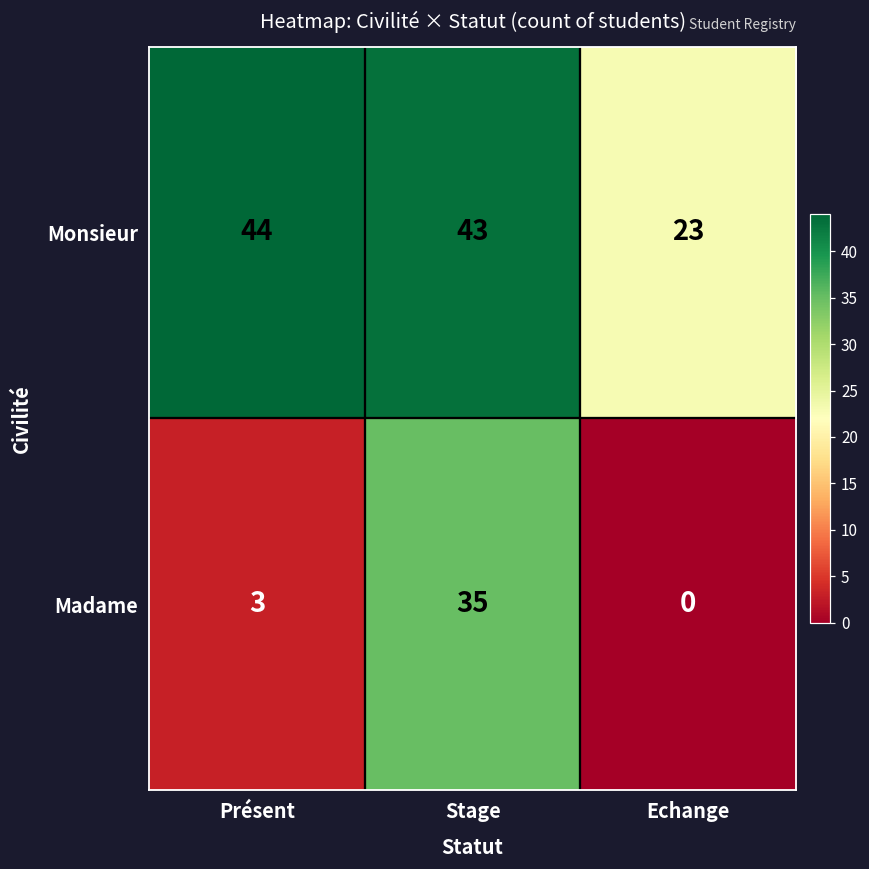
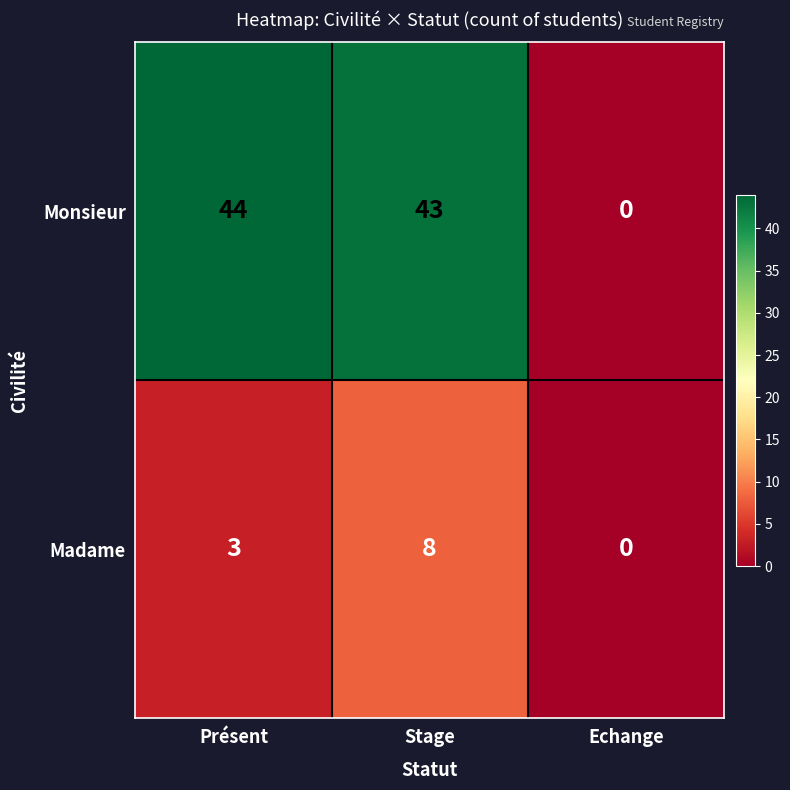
  {
    "Monsieur": {
      "Présent": 44,
      "Stage": 43,
-     "Echange": 23
+     "Echange": 0
    },
    "Madame": {
      "Présent": 3,
-     "Stage": 35,
+     "Stage": 8,
      "Echange": 0
    }
  }
